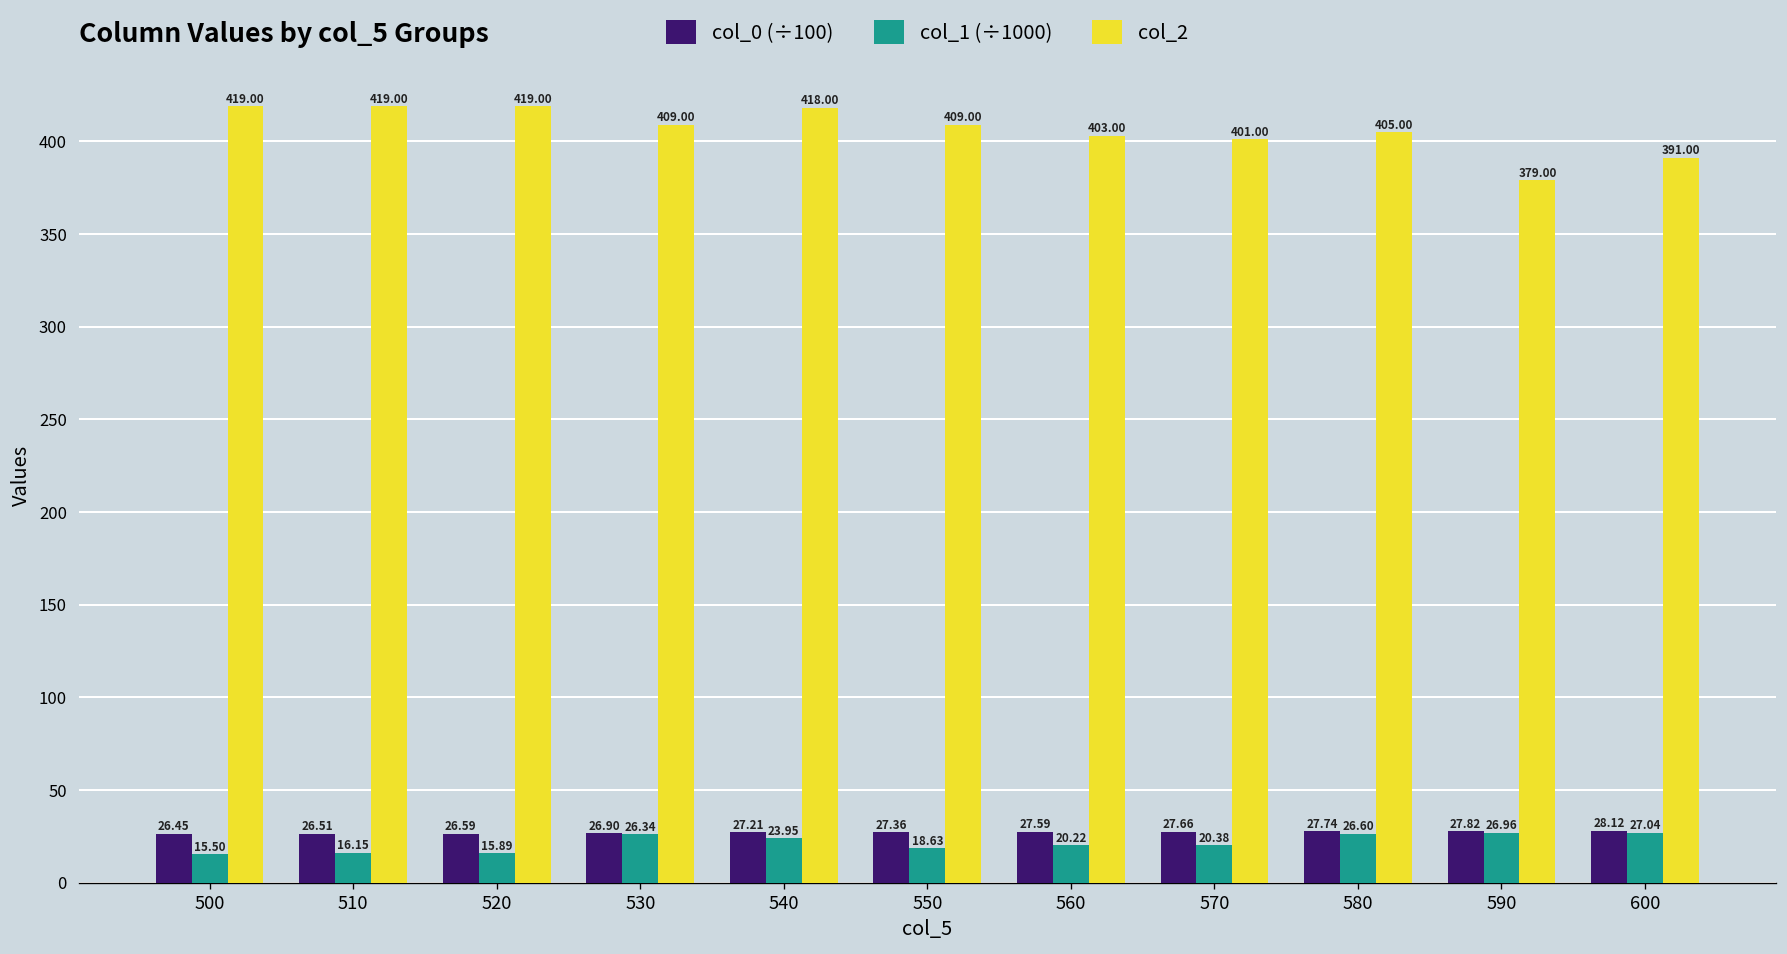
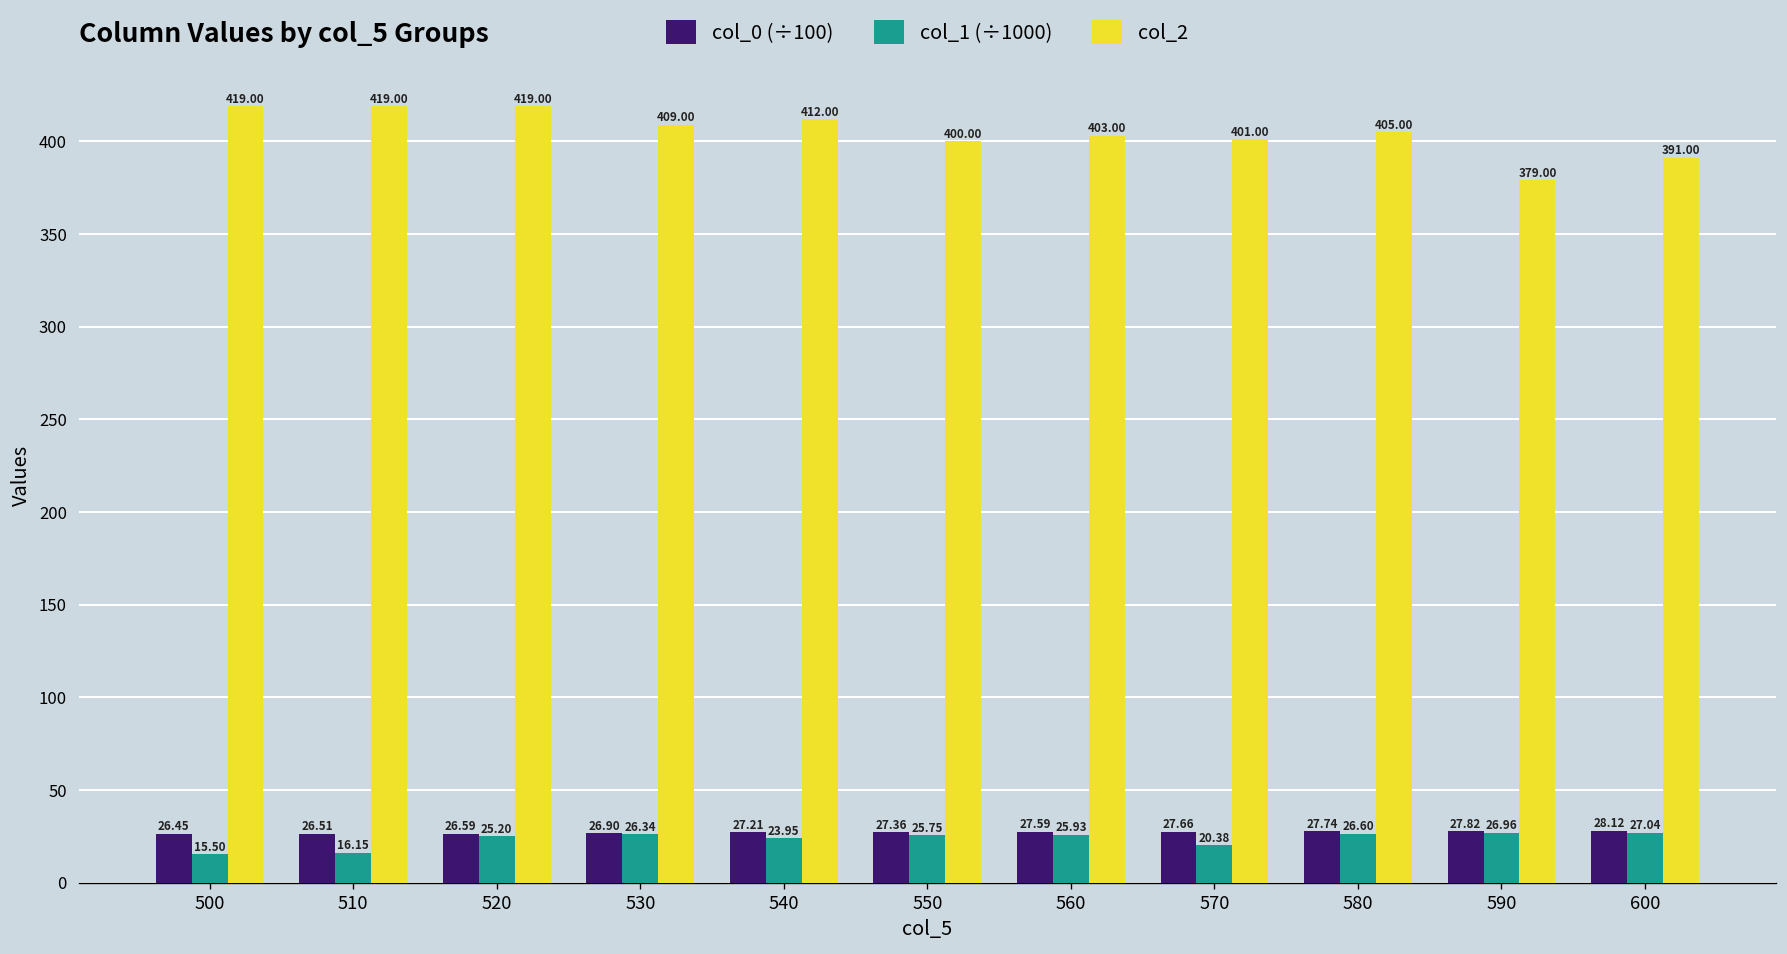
  {
    "col_0 (÷100)": {
      "500": 26.45,
      "510": 26.51,
      "520": 26.59,
      "530": 26.90,
      "540": 27.21,
      "550": 27.36,
      "560": 27.59,
      "570": 27.66,
      "580": 27.74,
      "590": 27.82,
      "600": 28.12
    },
    "col_1 (÷1000)": {
      "500": 15.50,
      "510": 16.15,
-     "520": 15.89,
+     "520": 25.20,
      "530": 26.34,
      "540": 23.95,
-     "550": 18.63,
-     "560": 20.22,
+     "550": 25.75,
+     "560": 25.93,
      "570": 20.38,
      "580": 26.60,
      "590": 26.96,
      "600": 27.04
    },
    "col_2": {
      "500": 419.00,
      "510": 419.00,
      "520": 419.00,
      "530": 409.00,
-     "540": 418.00,
-     "550": 409.00,
+     "540": 412.00,
+     "550": 400.00,
      "560": 403.00,
      "570": 401.00,
      "580": 405.00,
      "590": 379.00,
      "600": 391.00
    }
  }
